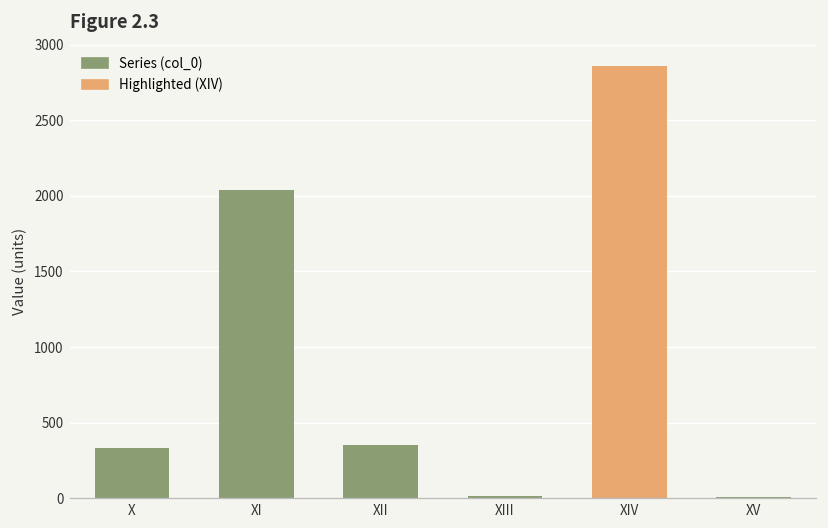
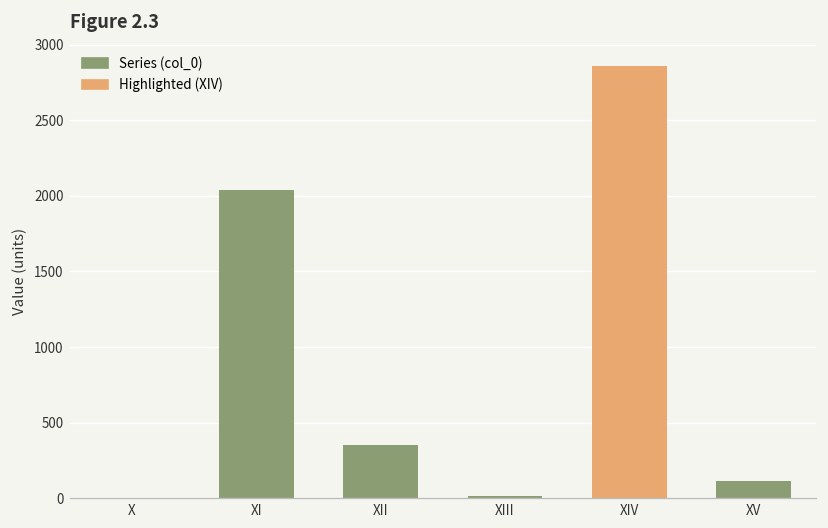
  {
-   "X": 330,
+   "X": 0,
    "XI": 2040,
    "XII": 350,
    "XIV": 2860,
-   "XV": 10
+   "XV": 120
  }
